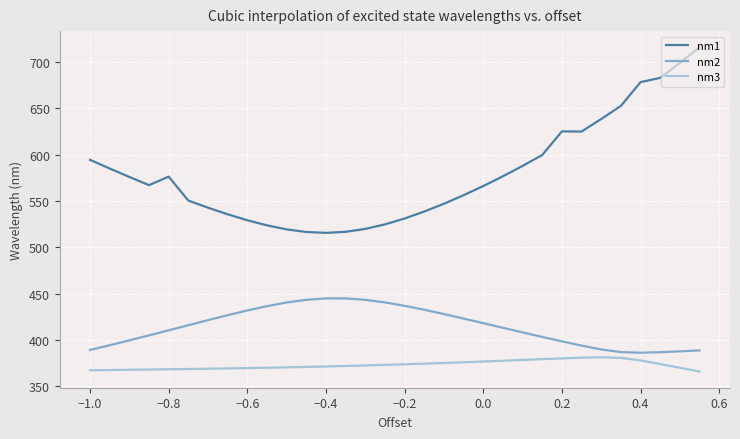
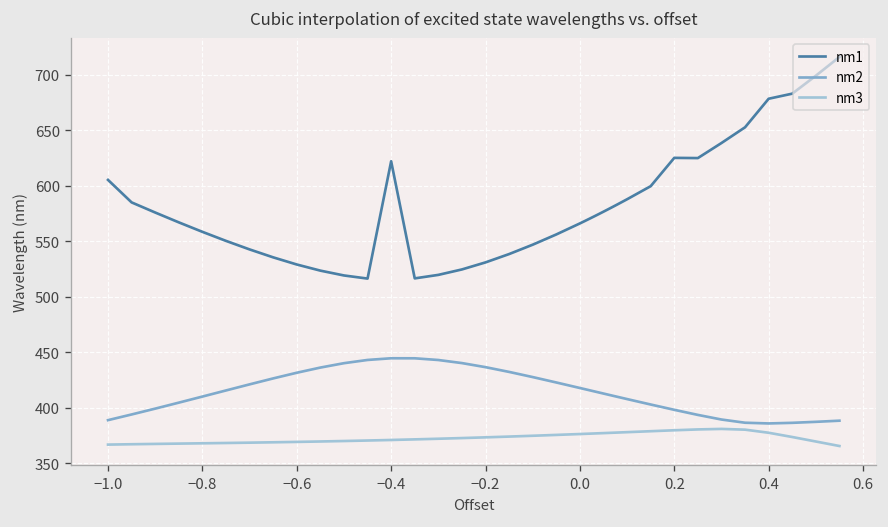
  {
    "nm1": {
-     "−1.0": 590,
-     "−0.8": 580,
+     "−1.0": 610,
+     "−0.8": 560,
      "−0.6": 530,
-     "−0.4": 520,
+     "−0.4": 620,
      "−0.2": 530,
      "0.0": 570,
      "0.2": 630,
      "0.4": 680
    }
  }
